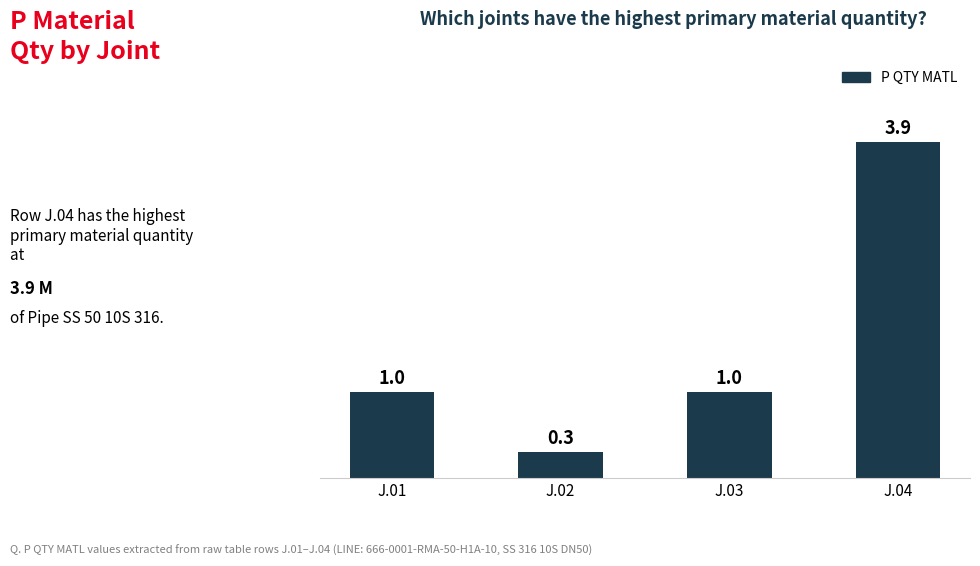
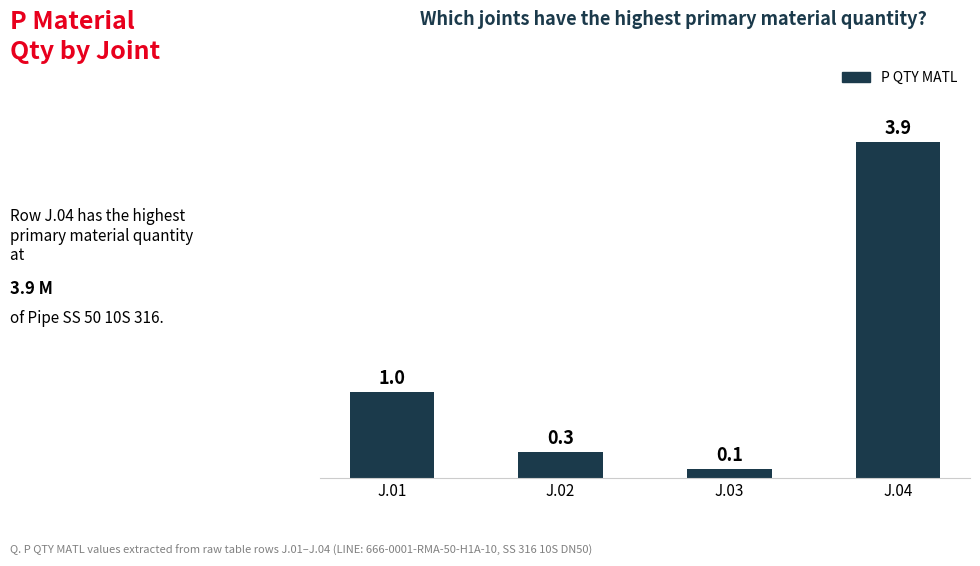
  {
    "J.01": 1.0,
    "J.02": 0.3,
-   "J.03": 1.0,
+   "J.03": 0.1,
    "J.04": 3.9
  }
